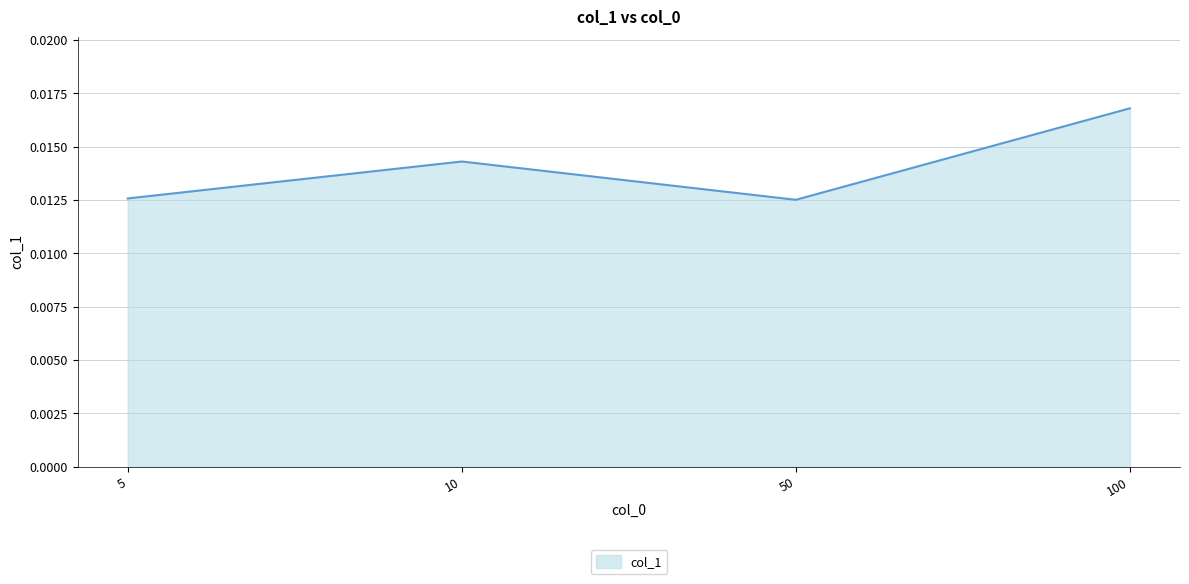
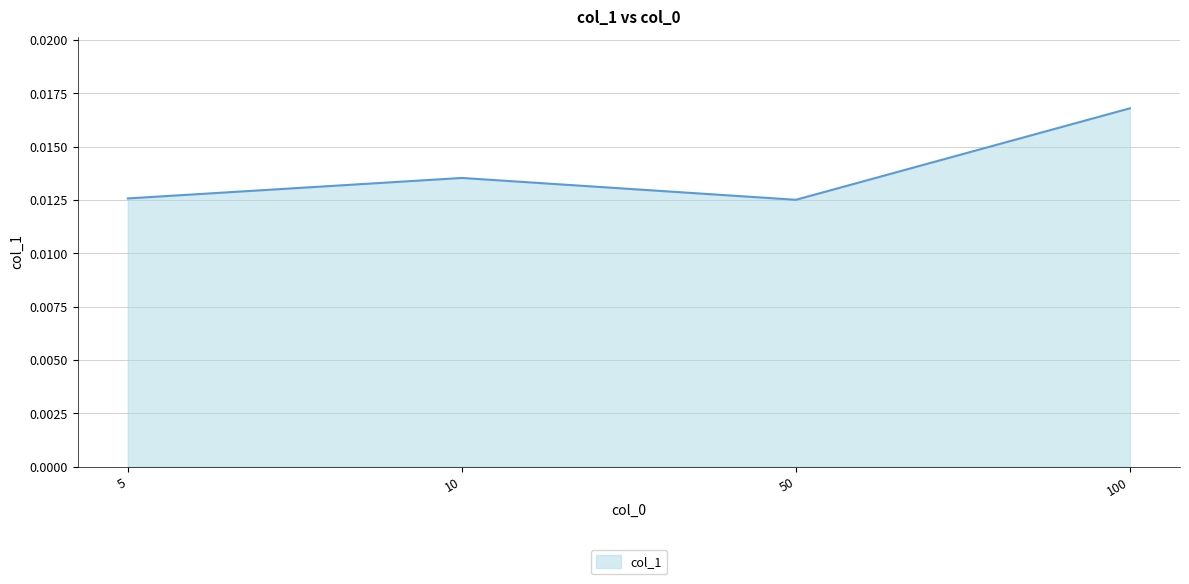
  {
    "5": 0.0126,
-   "10": 0.0143,
+   "10": 0.0135,
    "50": 0.0125,
    "100": 0.0168
  }
